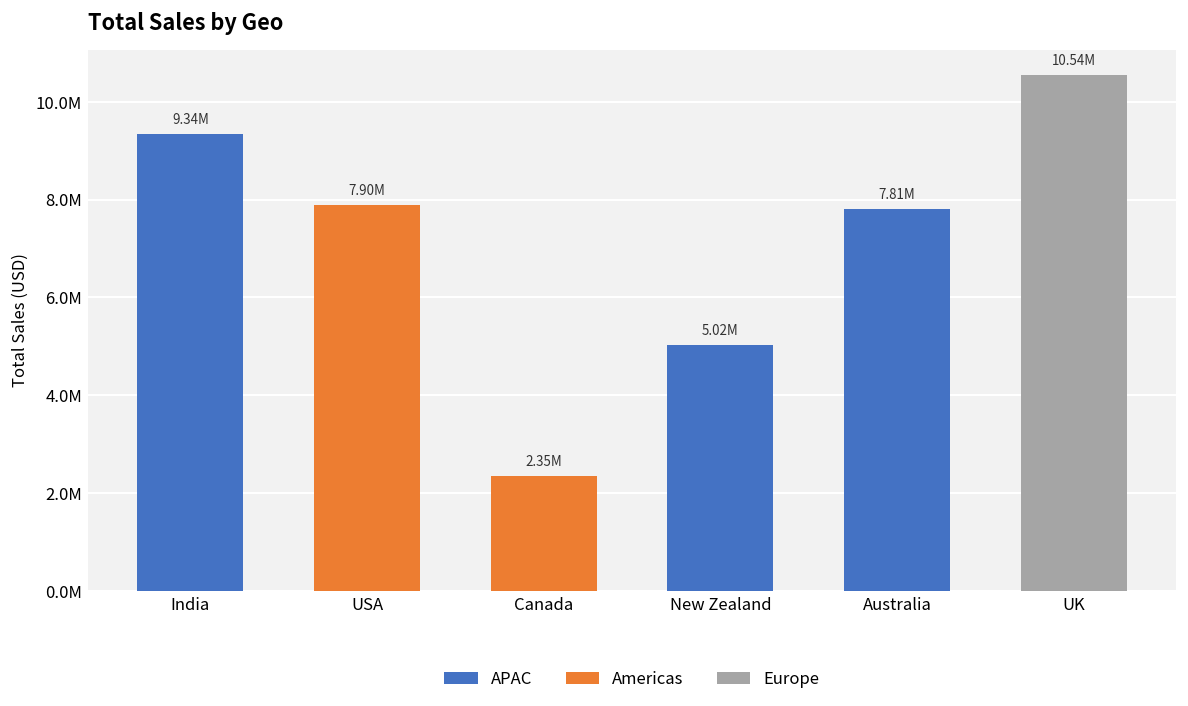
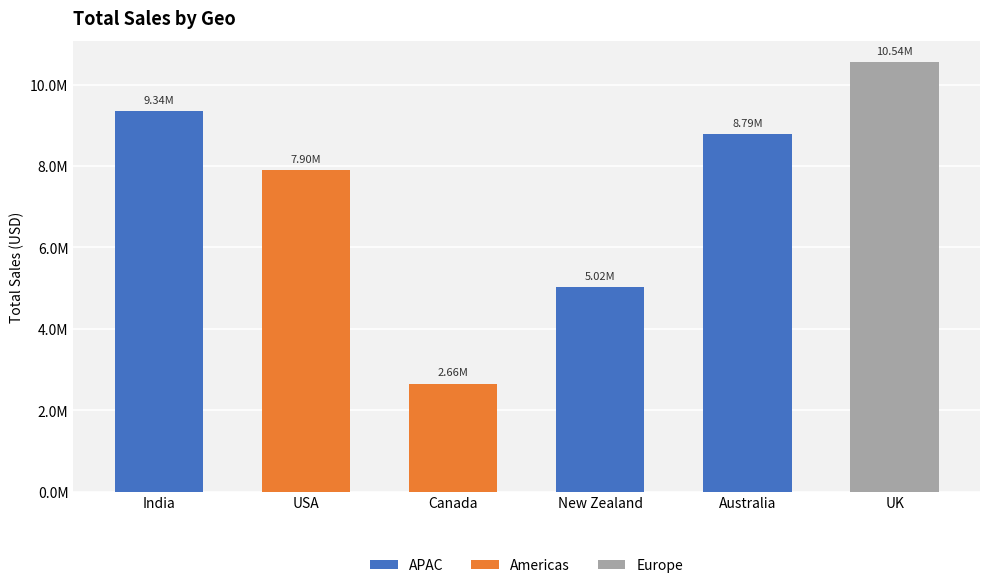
  {
    "India": "9.34M",
    "USA": "7.90M",
-   "Canada": "2.35M",
+   "Canada": "2.66M",
    "New Zealand": "5.02M",
-   "Australia": "7.81M",
+   "Australia": "8.79M",
    "UK": "10.54M"
  }
